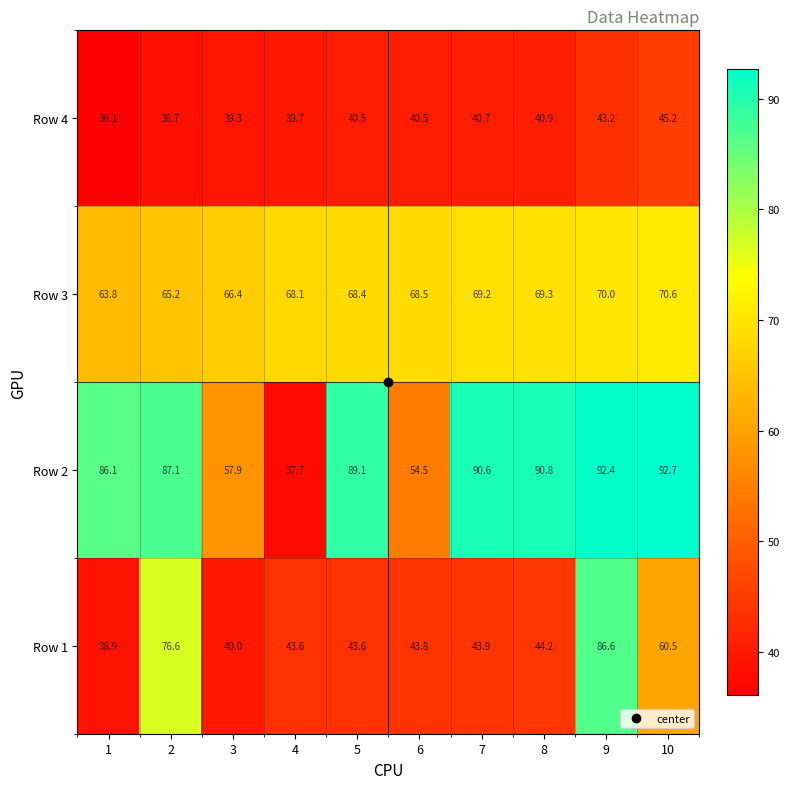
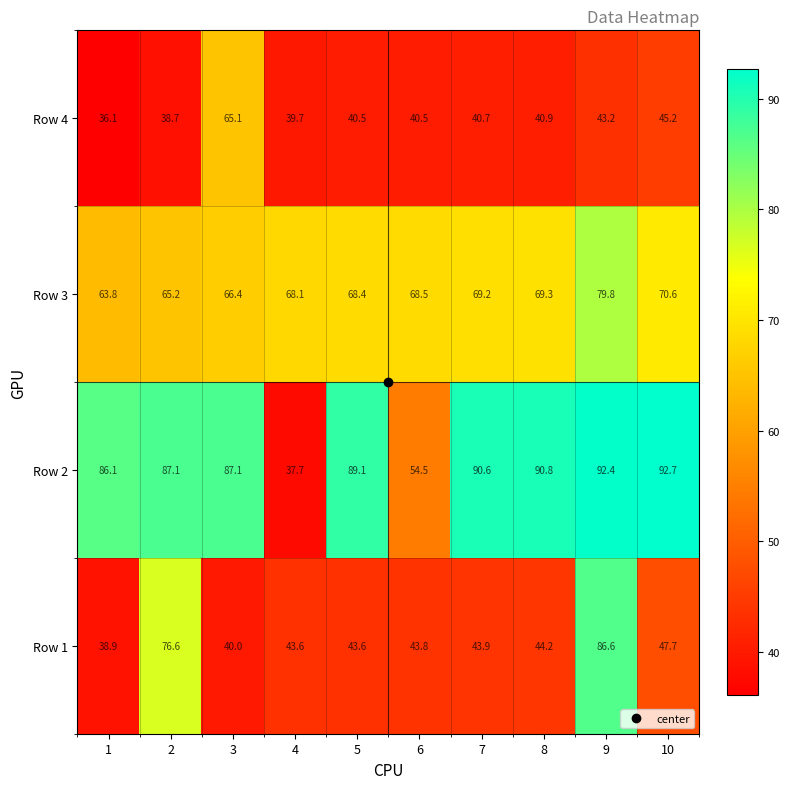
  {
    "Row 4": {
      "1": 36.1,
      "2": 38.7,
-     "3": 39.3,
+     "3": 65.1,
      "4": 39.7,
      "5": 40.5,
      "6": 40.5,
      "7": 40.7,
      "8": 40.9,
      "9": 43.2,
      "10": 45.2
    },
    "Row 3": {
      "1": 63.8,
      "2": 65.2,
      "3": 66.4,
      "4": 68.1,
      "5": 68.4,
      "6": 68.5,
      "7": 69.2,
      "8": 69.3,
-     "9": 70.0,
+     "9": 79.8,
      "10": 70.6
    },
    "Row 2": {
      "1": 86.1,
      "2": 87.1,
-     "3": 57.9,
+     "3": 87.1,
      "4": 37.7,
      "5": 89.1,
      "6": 54.5,
      "7": 90.6,
      "8": 90.8,
      "9": 92.4,
      "10": 92.7
    },
    "Row 1": {
      "1": 38.9,
      "2": 76.6,
      "3": 40.0,
      "4": 43.6,
      "5": 43.6,
      "6": 43.8,
      "7": 43.9,
      "8": 44.2,
      "9": 86.6,
-     "10": 60.5
+     "10": 47.7
    }
  }
